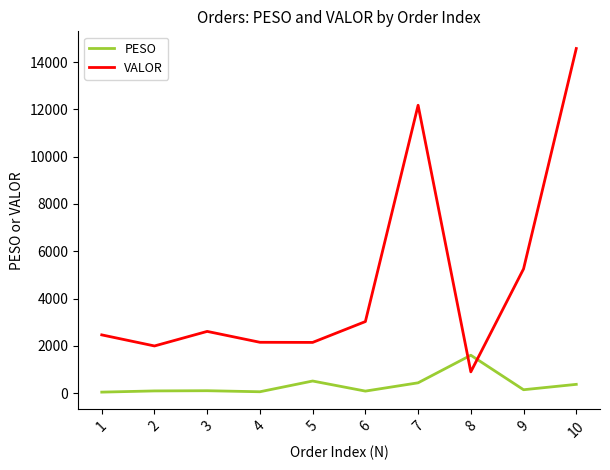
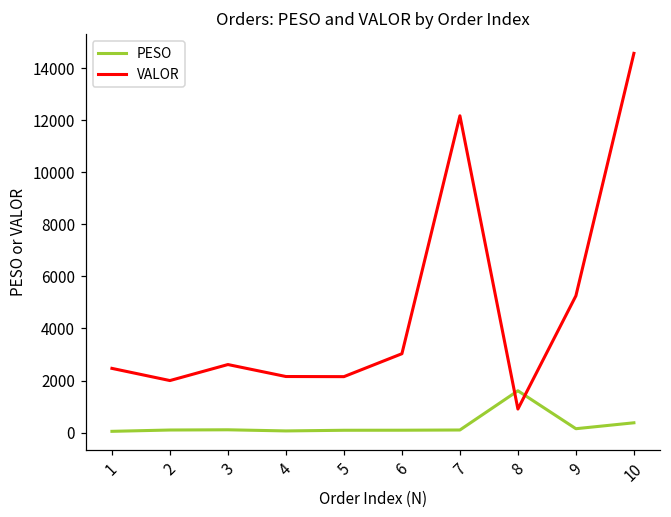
  {
    "PESO": {
      "1": 0,
      "2": 100,
      "3": 100,
      "4": 100,
-     "5": 500,
+     "5": 100,
      "6": 100,
-     "7": 400,
+     "7": 100,
      "8": 1600,
      "9": 100,
      "10": 400
    },
    "VALOR": {
      "1": 2500,
      "2": 2000,
      "3": 2600,
      "4": 2200,
      "5": 2100,
      "6": 3000,
      "7": 12200,
      "8": 900,
      "9": 5300,
      "10": 14600
    }
  }
